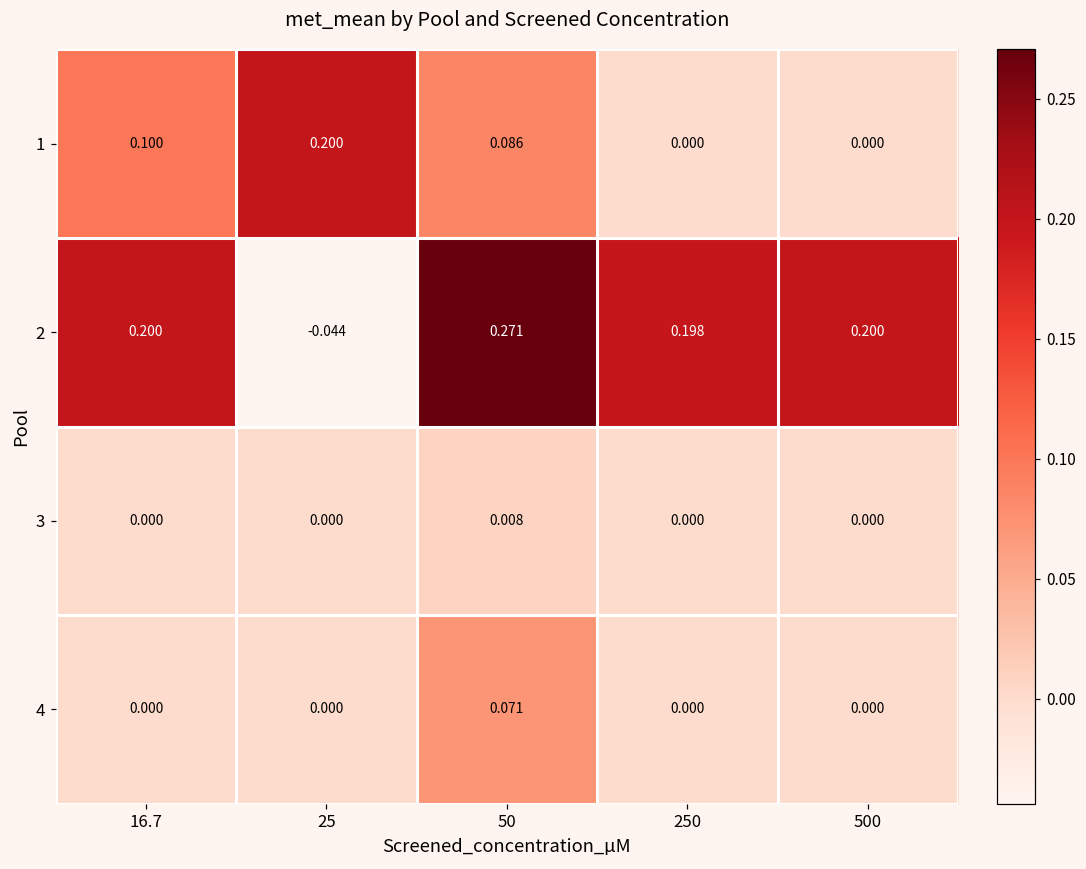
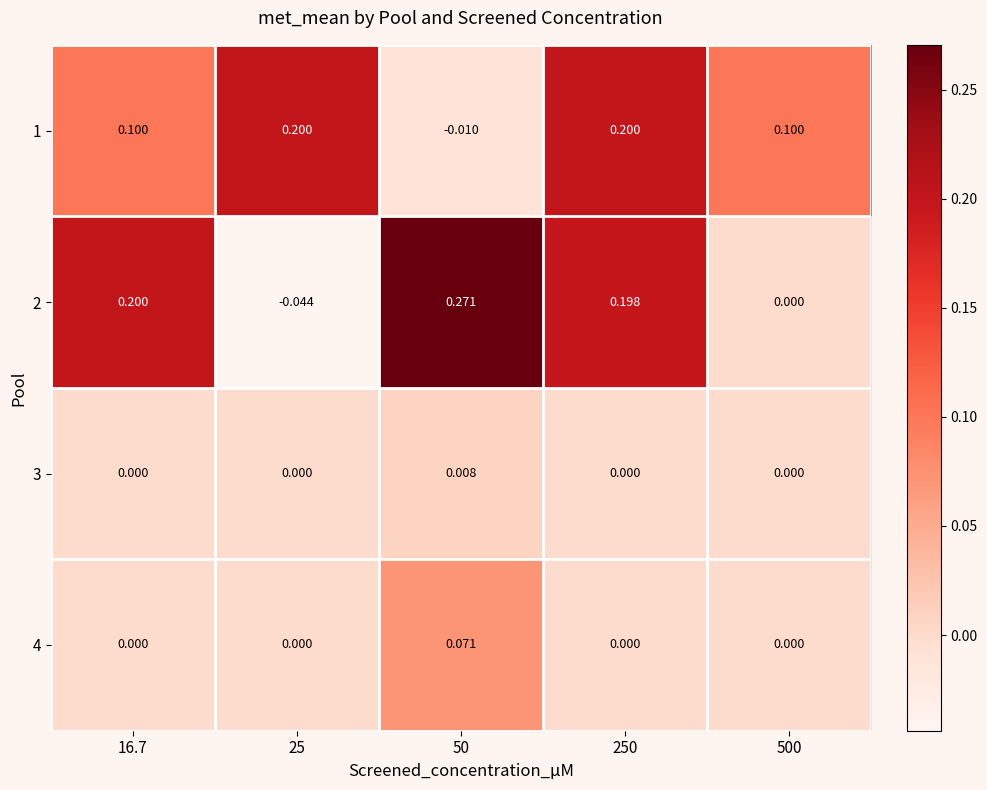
  {
    "1": {
      "16.7": 0.100,
      "25": 0.200,
-     "50": 0.086,
-     "250": 0.000,
-     "500": 0.000
+     "50": -0.010,
+     "250": 0.200,
+     "500": 0.100
    },
    "2": {
      "16.7": 0.200,
      "25": -0.044,
      "50": 0.271,
      "250": 0.198,
-     "500": 0.200
+     "500": 0.000
    },
    "3": {
      "16.7": 0.000,
      "25": 0.000,
      "50": 0.008,
      "250": 0.000,
      "500": 0.000
    },
    "4": {
      "16.7": 0.000,
      "25": 0.000,
      "50": 0.071,
      "250": 0.000,
      "500": 0.000
    }
  }
